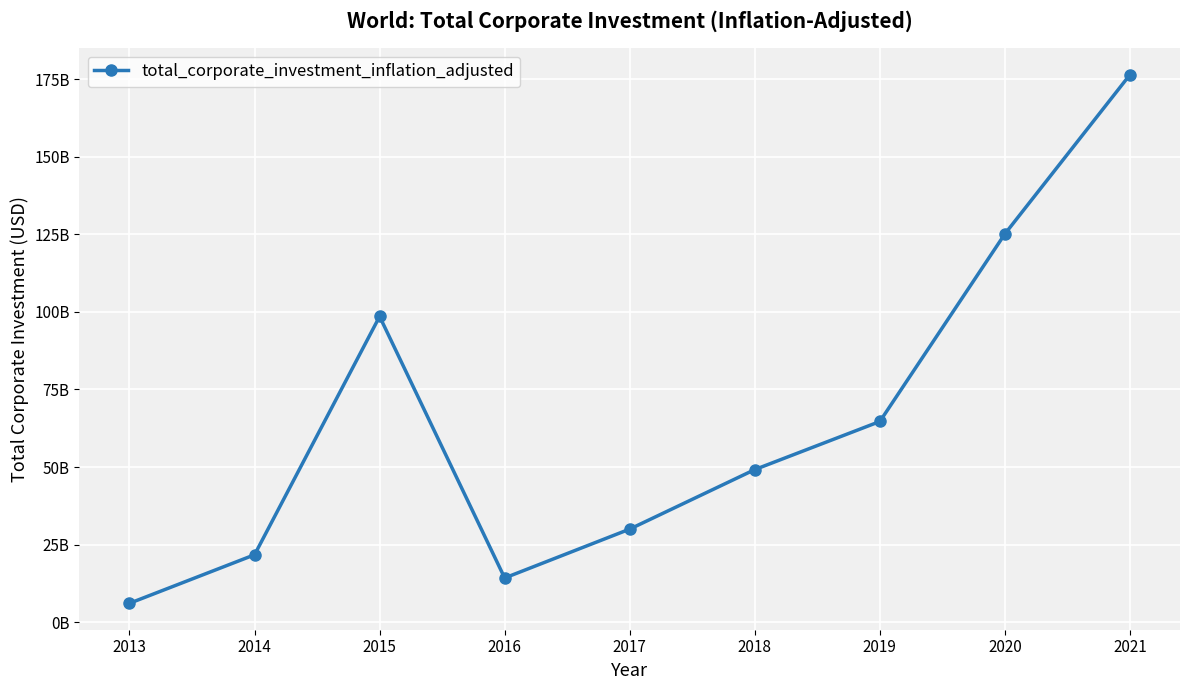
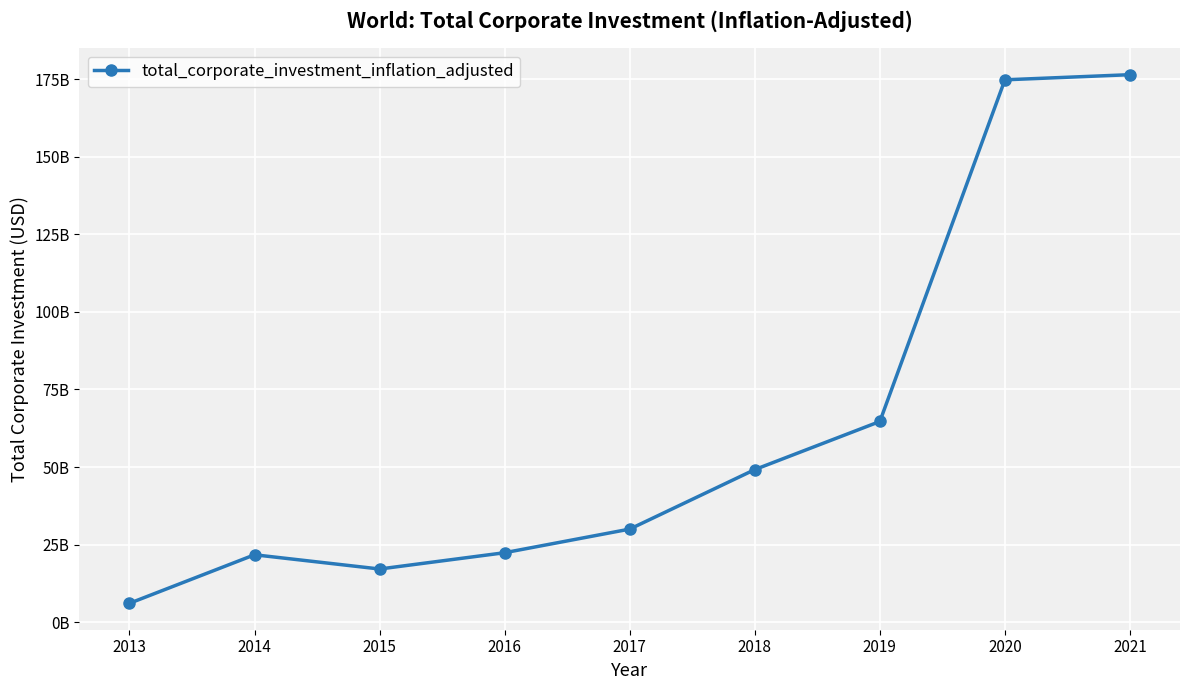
  {
    "2013": 6000000000,
    "2014": 22000000000,
-   "2015": 99000000000,
-   "2016": 14000000000,
+   "2015": 17000000000,
+   "2016": 22000000000,
    "2017": 30000000000,
    "2018": 49000000000,
    "2019": 65000000000,
-   "2020": 125000000000,
+   "2020": 175000000000,
    "2021": 176000000000
  }
